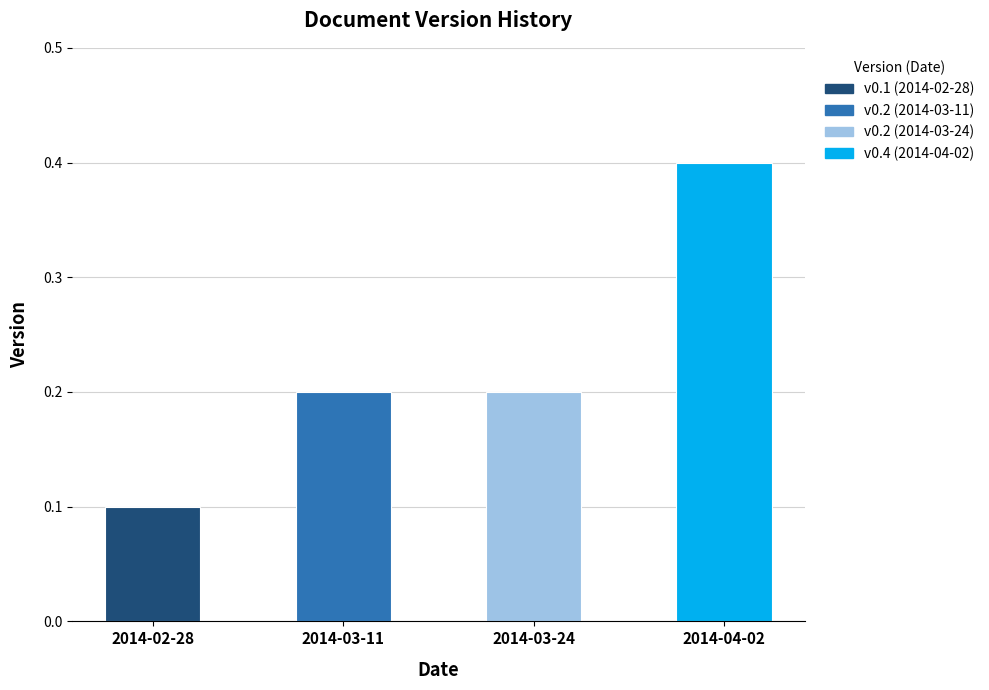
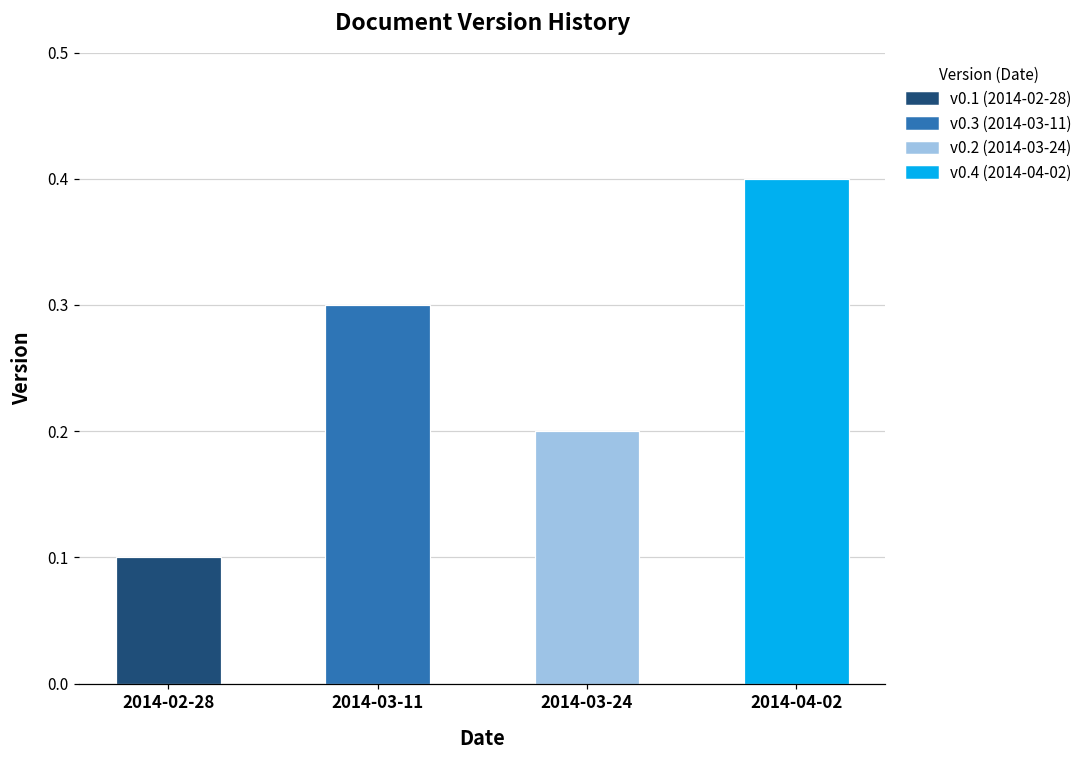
  {
-   "2014-03-11": 0.2
+   "2014-03-11": 0.3
  }
